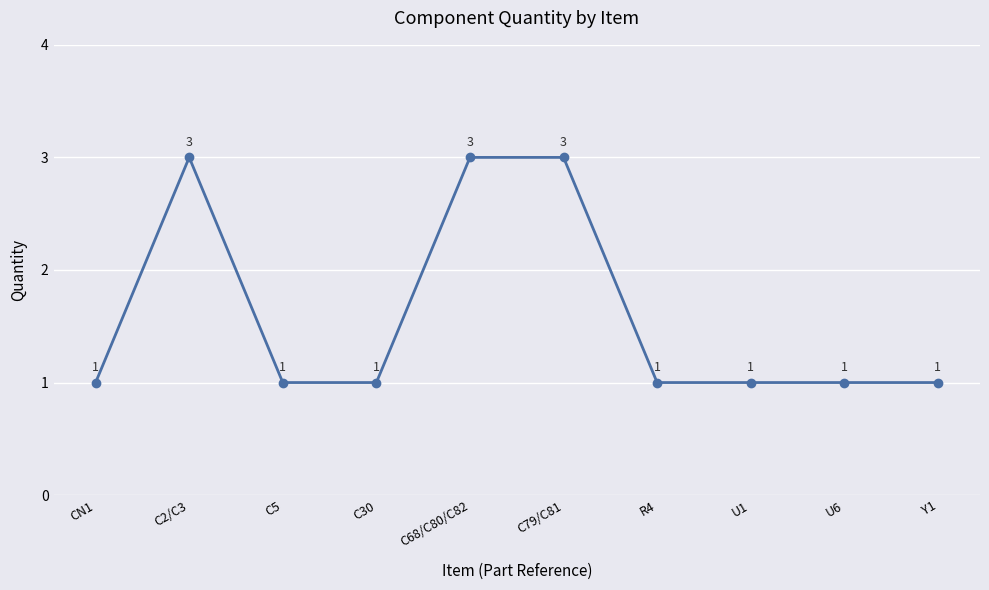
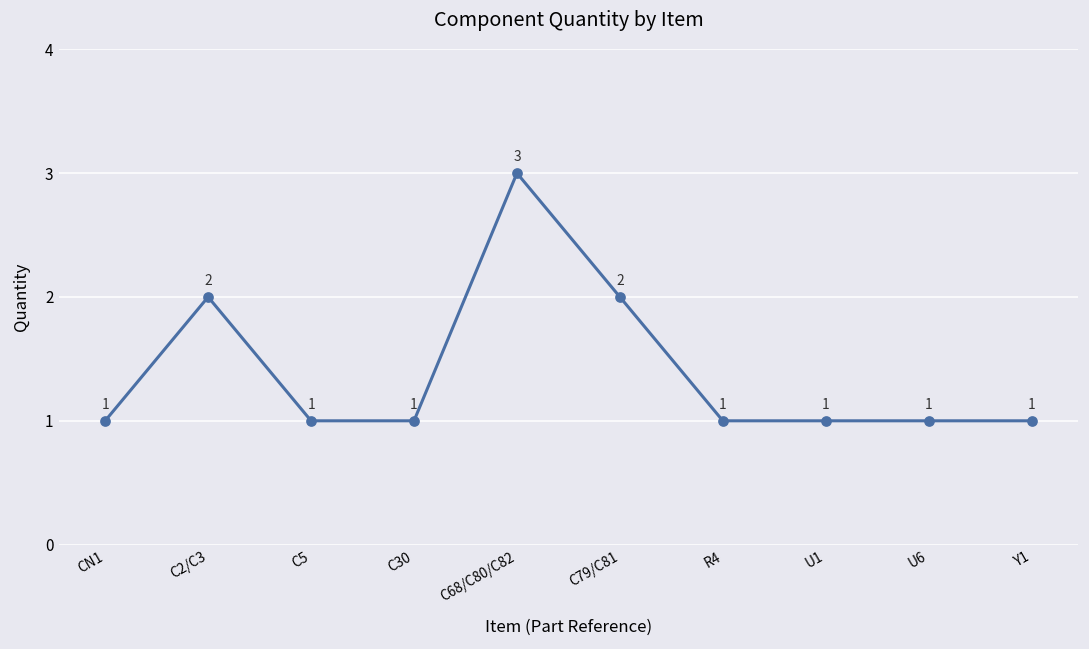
  {
    "CN1": 1,
-   "C2/C3": 3,
+   "C2/C3": 2,
    "C5": 1,
    "C30": 1,
    "C68/C80/C82": 3,
-   "C79/C81": 3,
+   "C79/C81": 2,
    "R4": 1,
    "U1": 1,
    "U6": 1,
    "Y1": 1
  }
